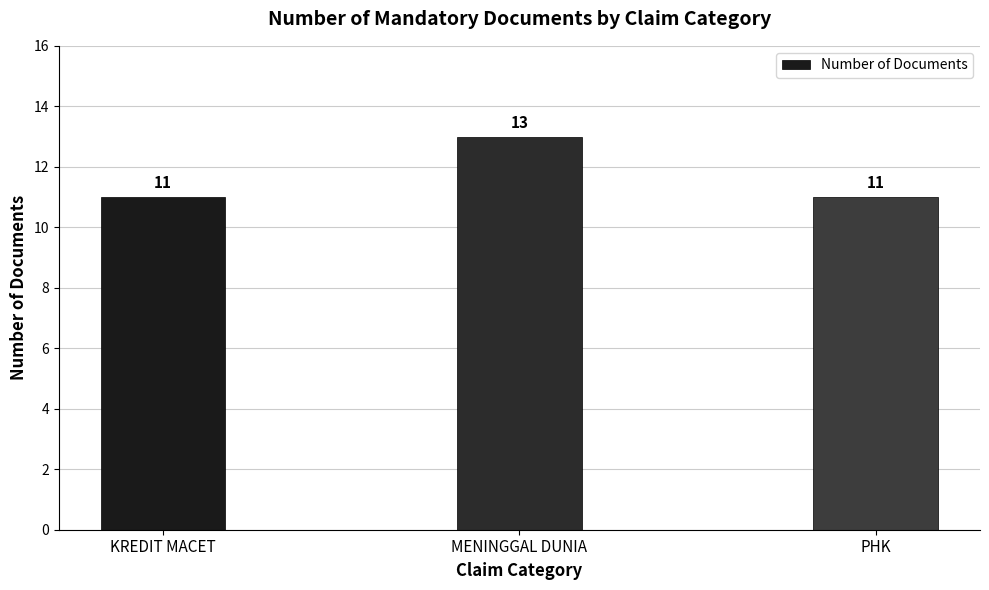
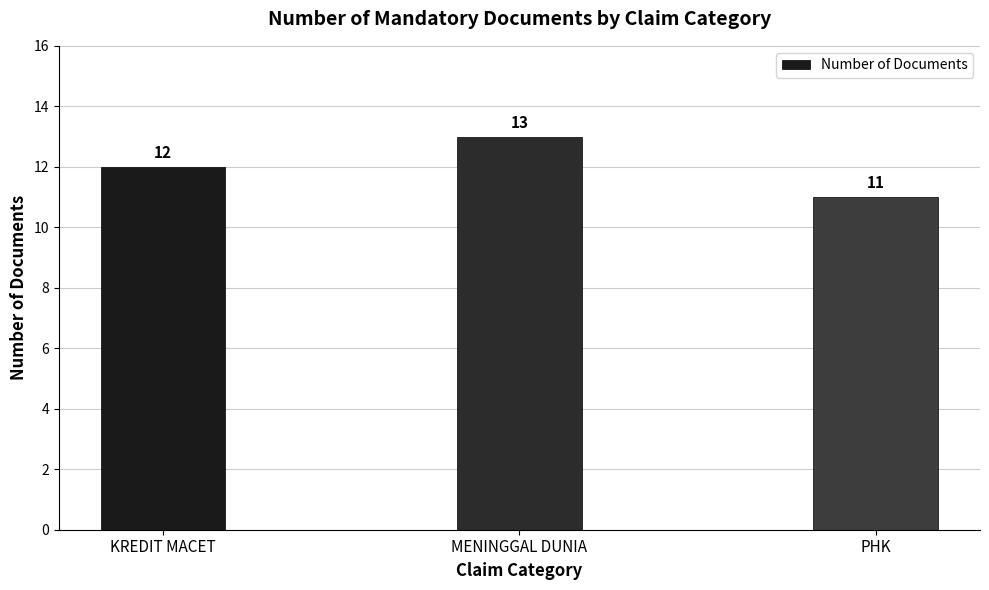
  {
-   "KREDIT MACET": 11,
+   "KREDIT MACET": 12,
    "MENINGGAL DUNIA": 13,
    "PHK": 11
  }
